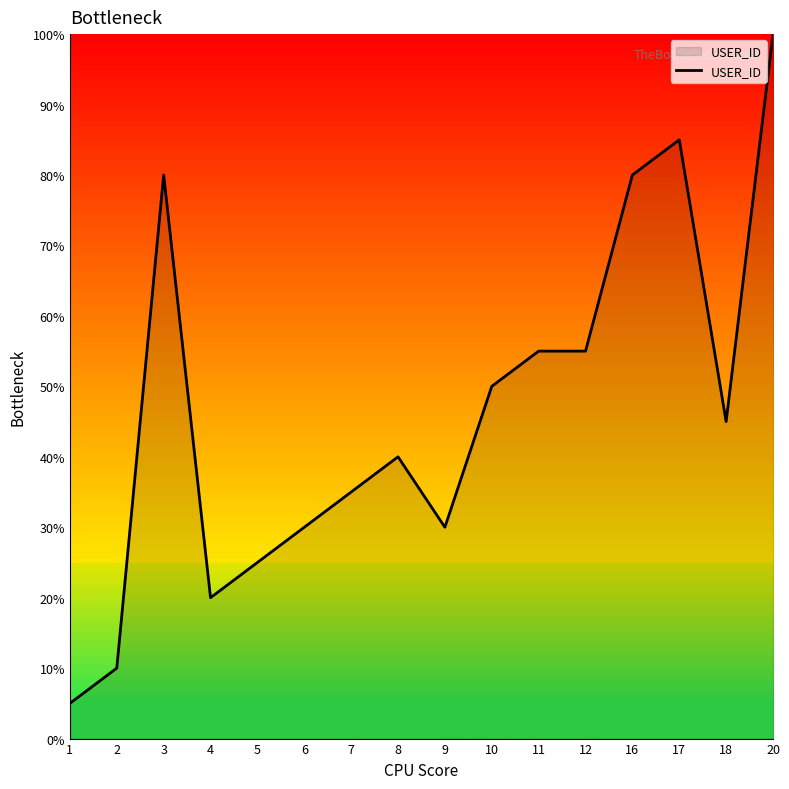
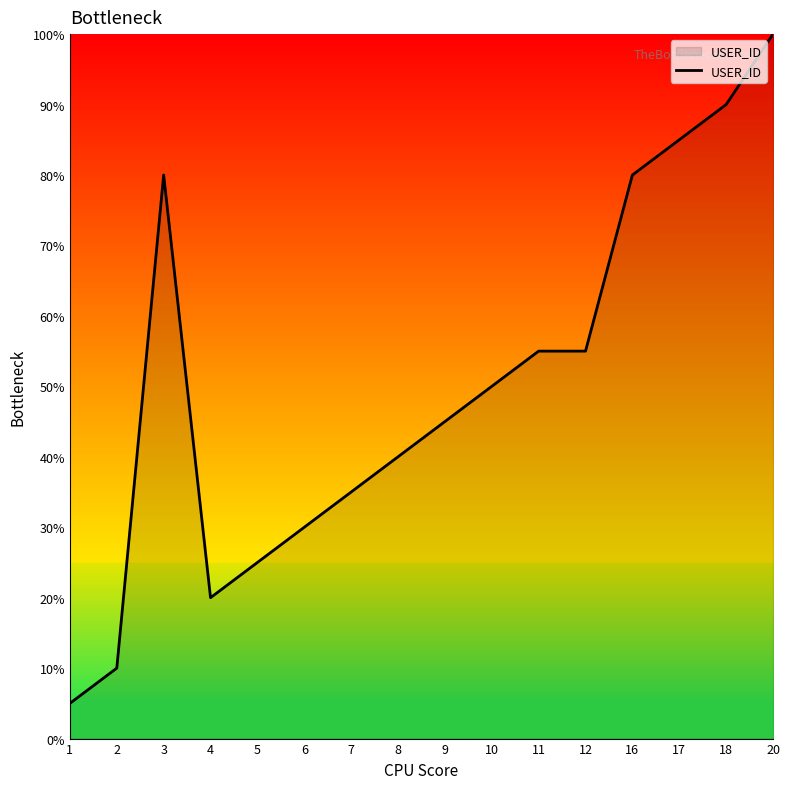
  {
    "1": "5%",
    "2": "10%",
    "3": "80%",
    "4": "20%",
    "5": "25%",
    "6": "30%",
    "7": "35%",
    "8": "40%",
-   "9": "30%",
+   "9": "45%",
    "10": "50%",
    "11": "55%",
    "12": "55%",
    "16": "80%",
    "17": "85%",
-   "18": "45%",
+   "18": "90%",
    "20": "100%"
  }
